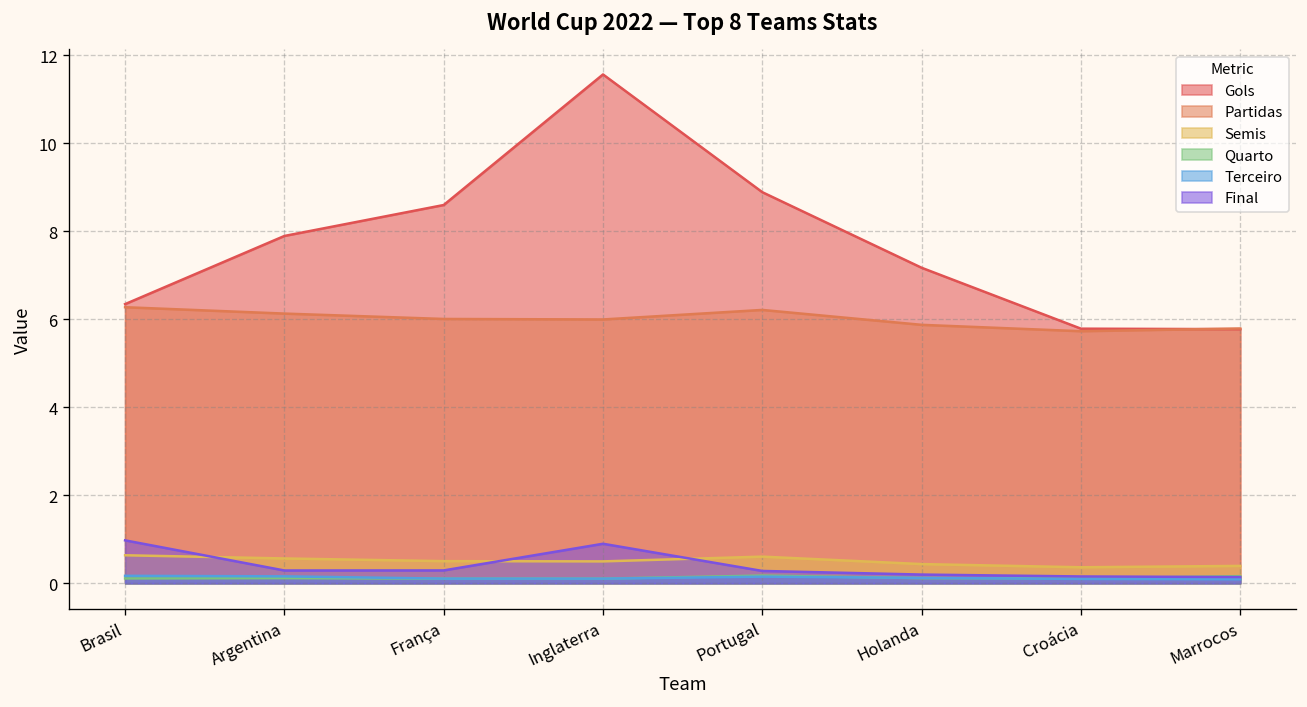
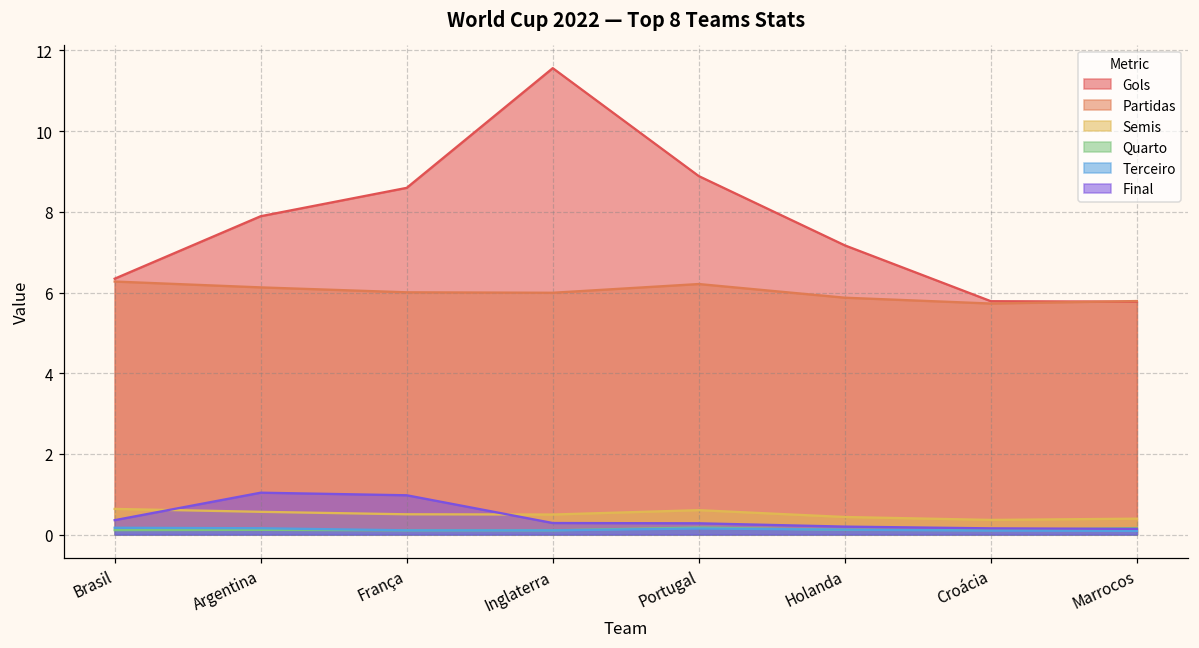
  {
    "Final": {
-     "Brasil": 1.0,
-     "Argentina": 0.3,
-     "França": 0.3,
-     "Inglaterra": 0.9,
+     "Brasil": 0.4,
+     "Argentina": 1.0,
+     "França": 1.0,
+     "Inglaterra": 0.3,
      "Portugal": 0.3,
      "Holanda": 0.2
    }
  }
